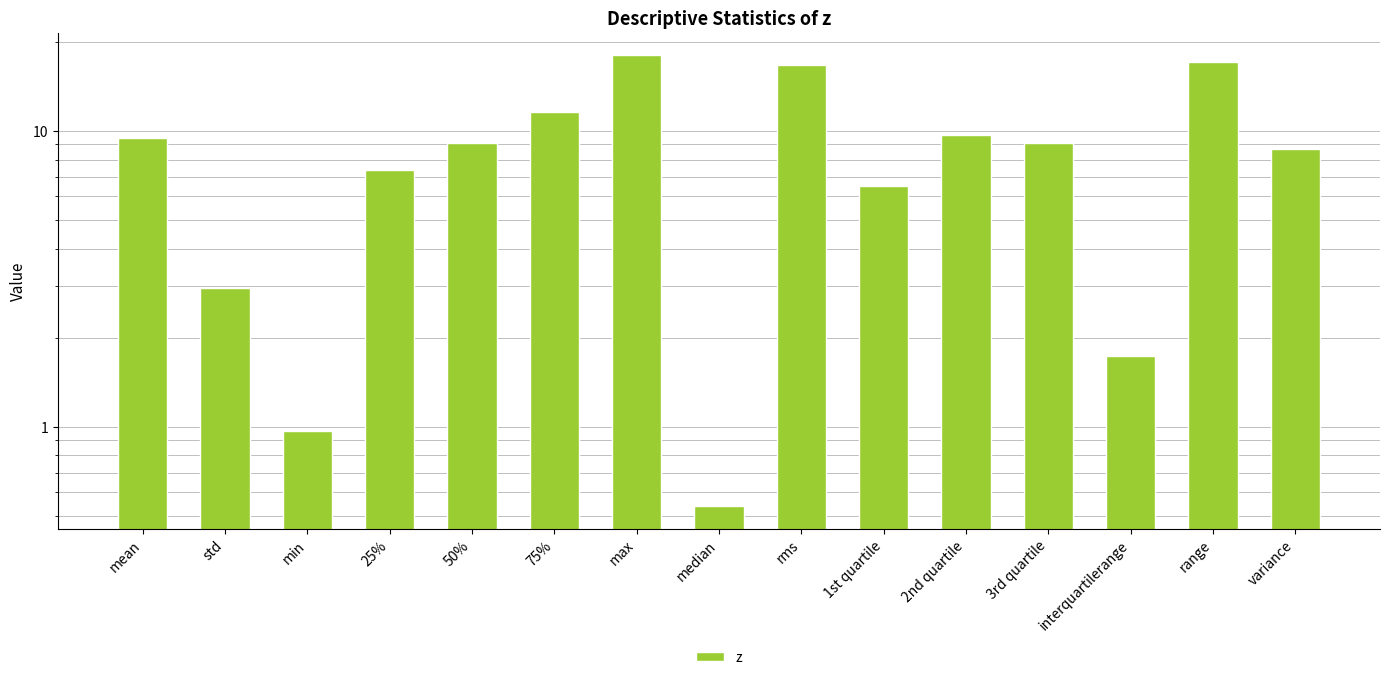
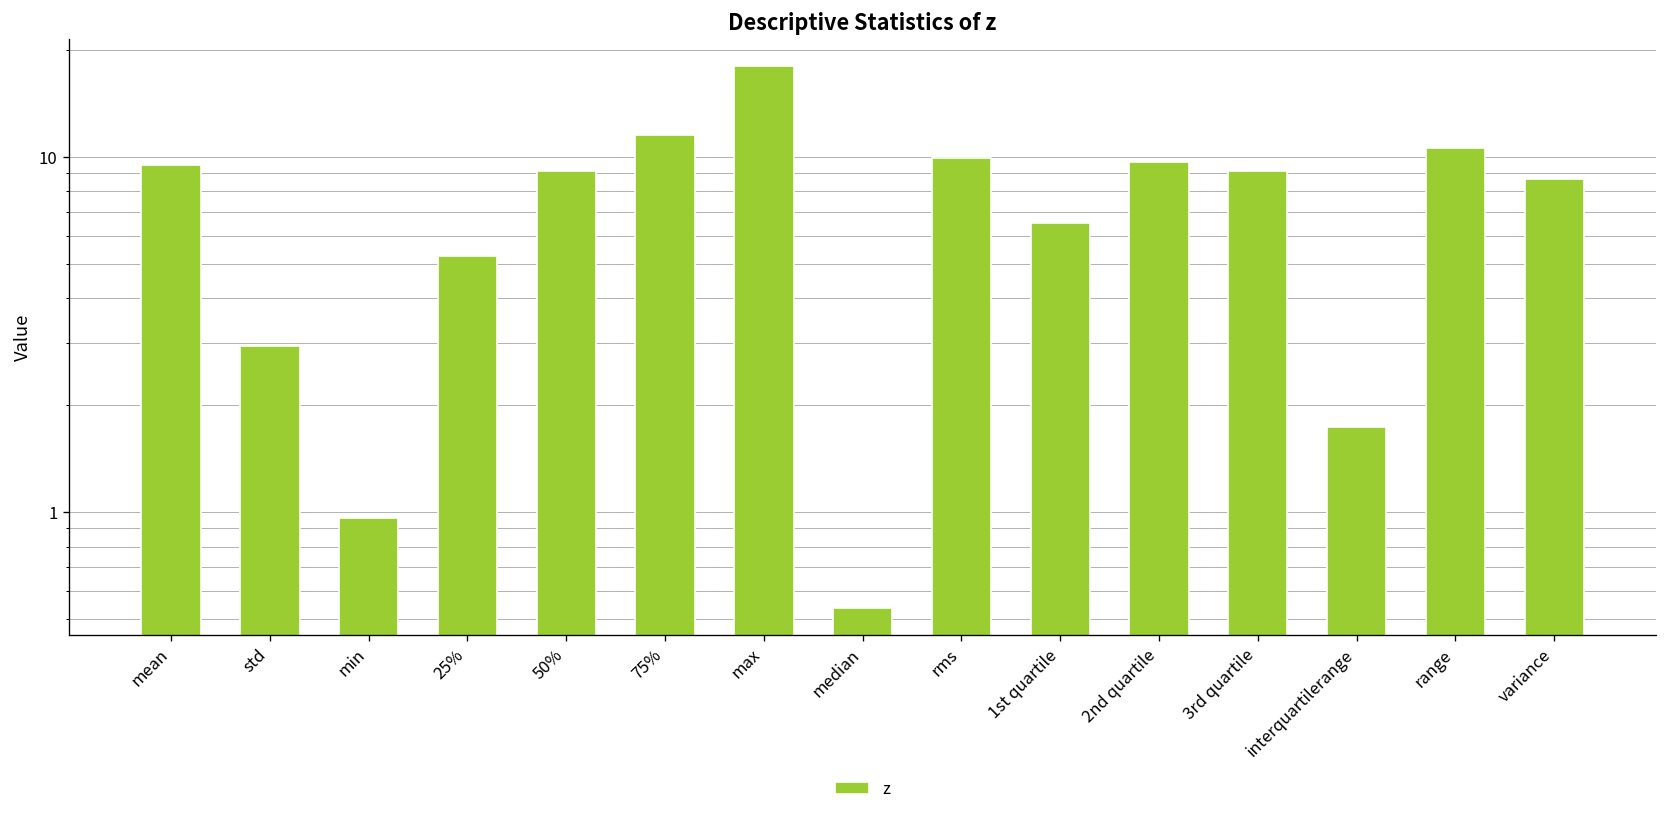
  {
    "mean": 9.5,
    "std": 2.9,
    "min": 0.96,
-   "25%": 7.4,
+   "25%": 5.2,
    "50%": 9.1,
    "75%": 11.5,
    "max": 18,
    "median": 0.54,
-   "rms": 17,
+   "rms": 9.9,
    "1st quartile": 6.5,
    "2nd quartile": 9.7,
    "3rd quartile": 9.1,
    "interquartilerange": 1.7,
-   "range": 17,
+   "range": 10.6,
    "variance": 8.7
  }
